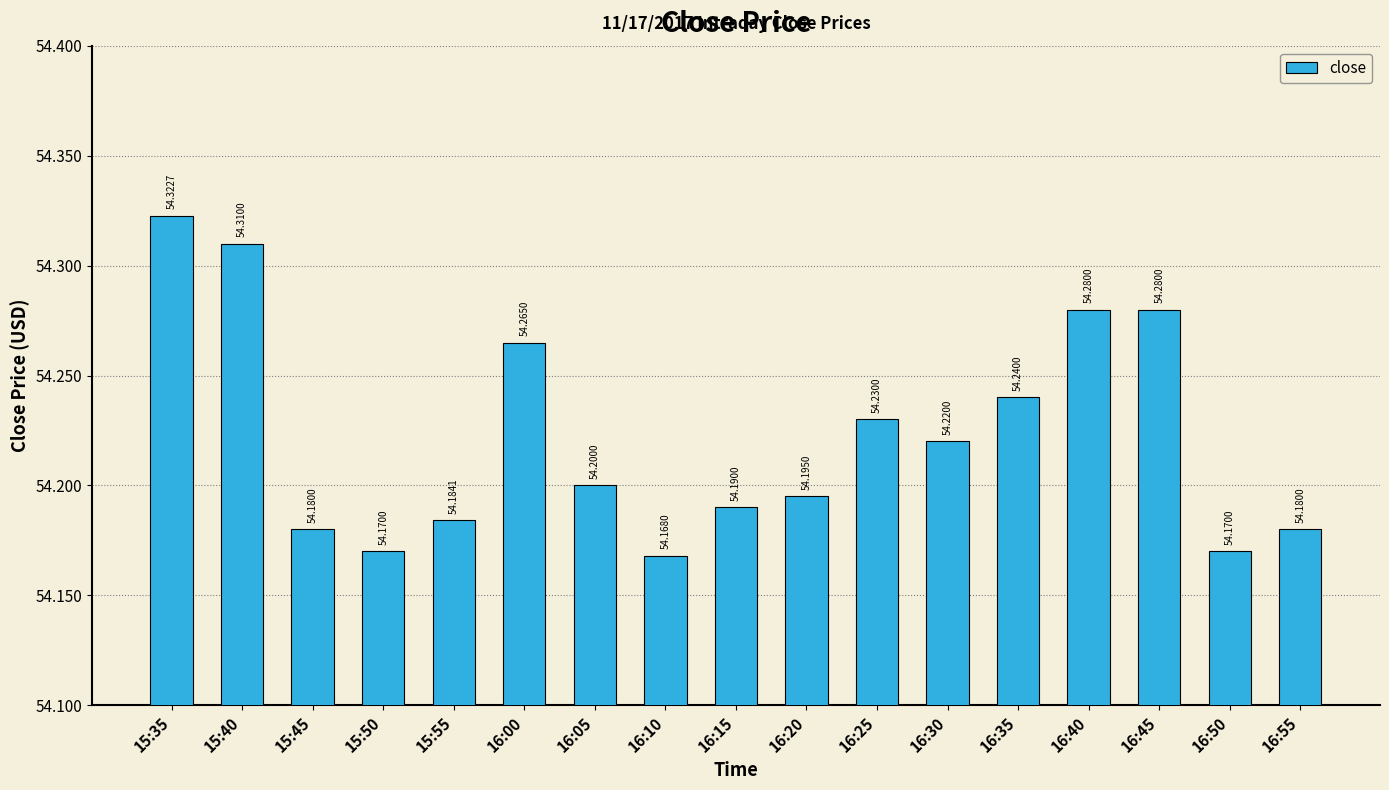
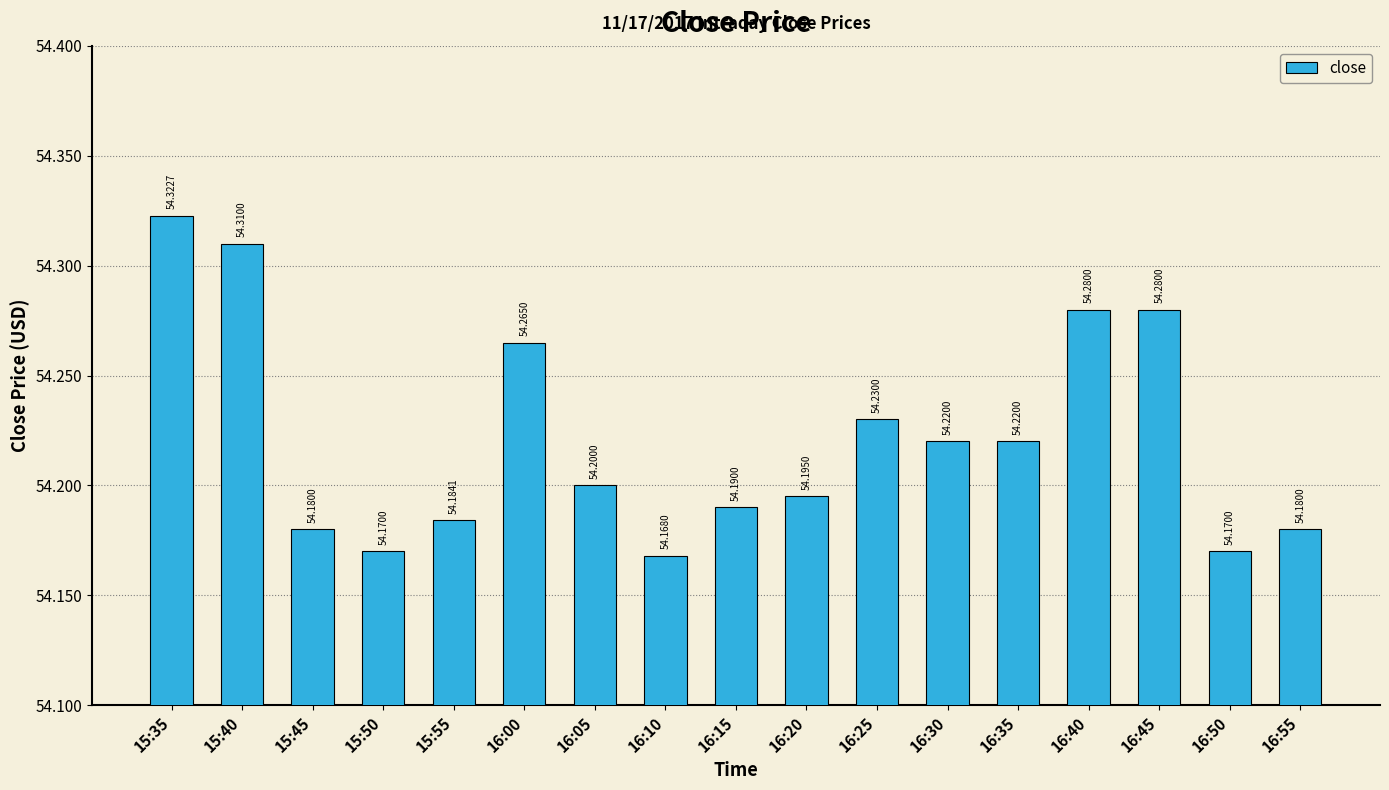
  {
    "15:35": 54.3227,
    "15:40": 54.3100,
    "15:45": 54.1800,
    "15:50": 54.1700,
    "15:55": 54.1841,
    "16:00": 54.2650,
    "16:05": 54.2000,
    "16:10": 54.1680,
    "16:15": 54.1900,
    "16:20": 54.1950,
    "16:25": 54.2300,
    "16:30": 54.2200,
-   "16:35": 54.2400,
+   "16:35": 54.2200,
    "16:40": 54.2800,
    "16:45": 54.2800,
    "16:50": 54.1700,
    "16:55": 54.1800
  }
